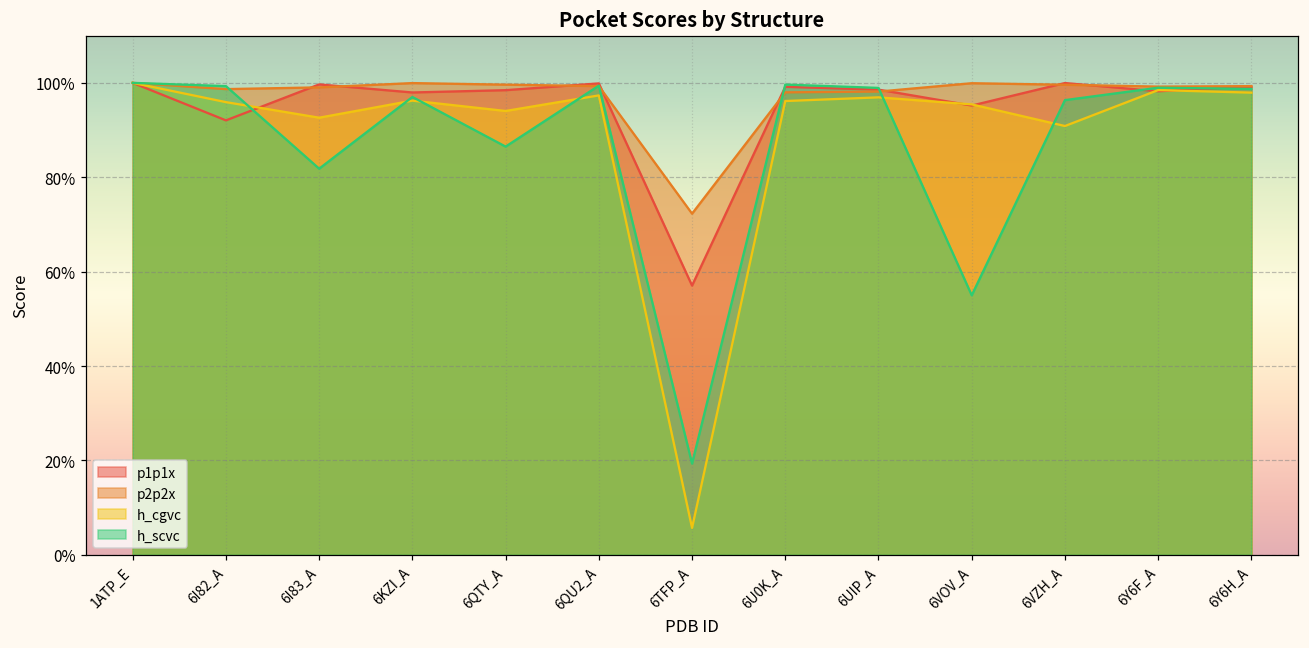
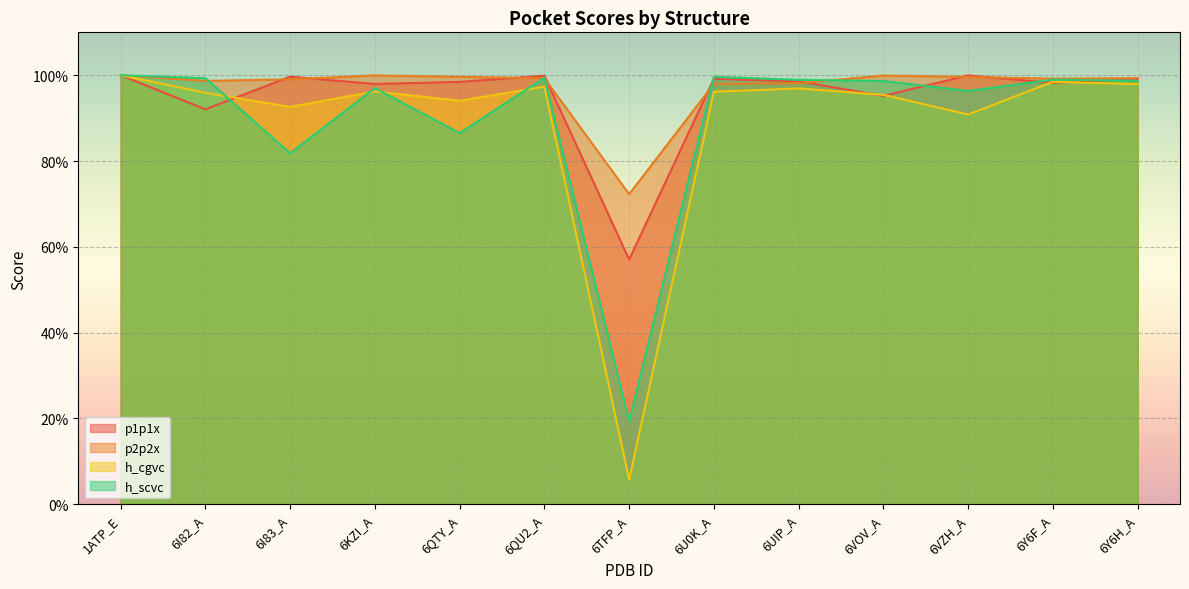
  {
    "h_scvc": {
      "6I82_A": "99%",
      "6I83_A": "82%",
      "6KZI_A": "97%",
      "6QTY_A": "86%",
      "6TFP_A": "19%",
-     "6VOV_A": "55%",
+     "6VOV_A": "99%",
      "6VZH_A": "96%"
    }
  }
